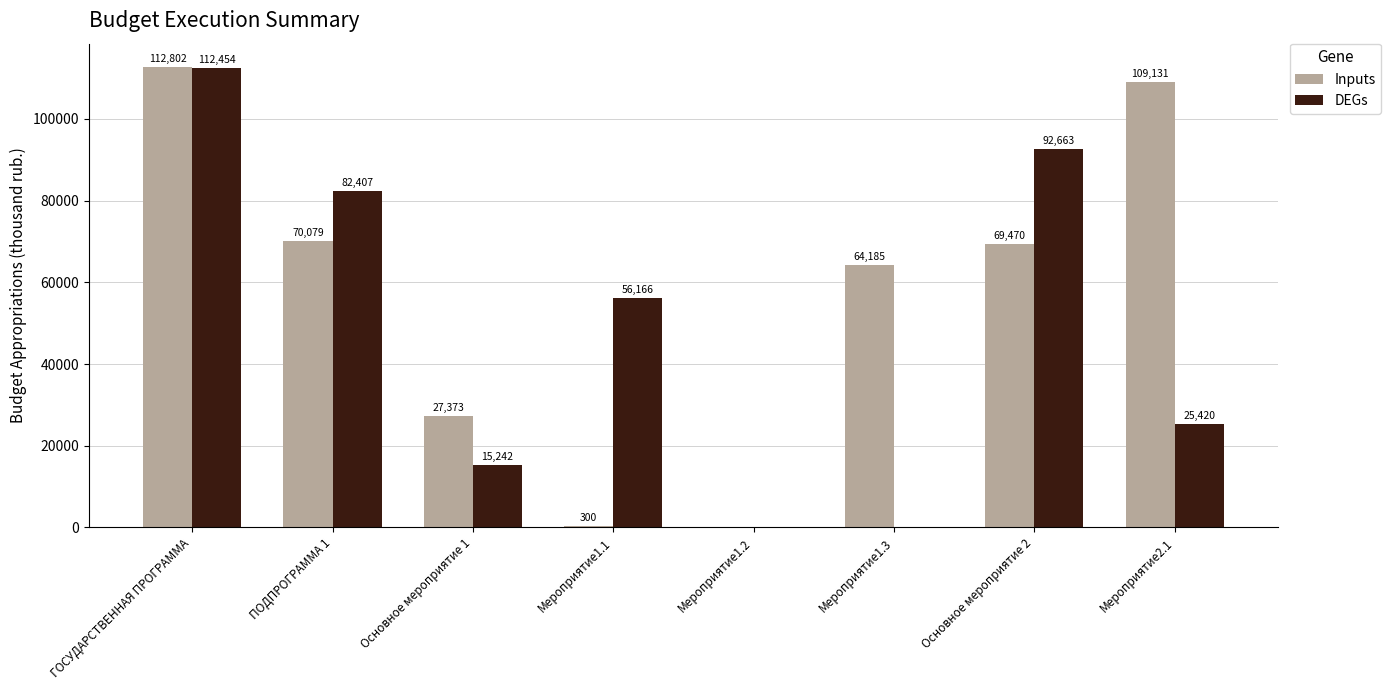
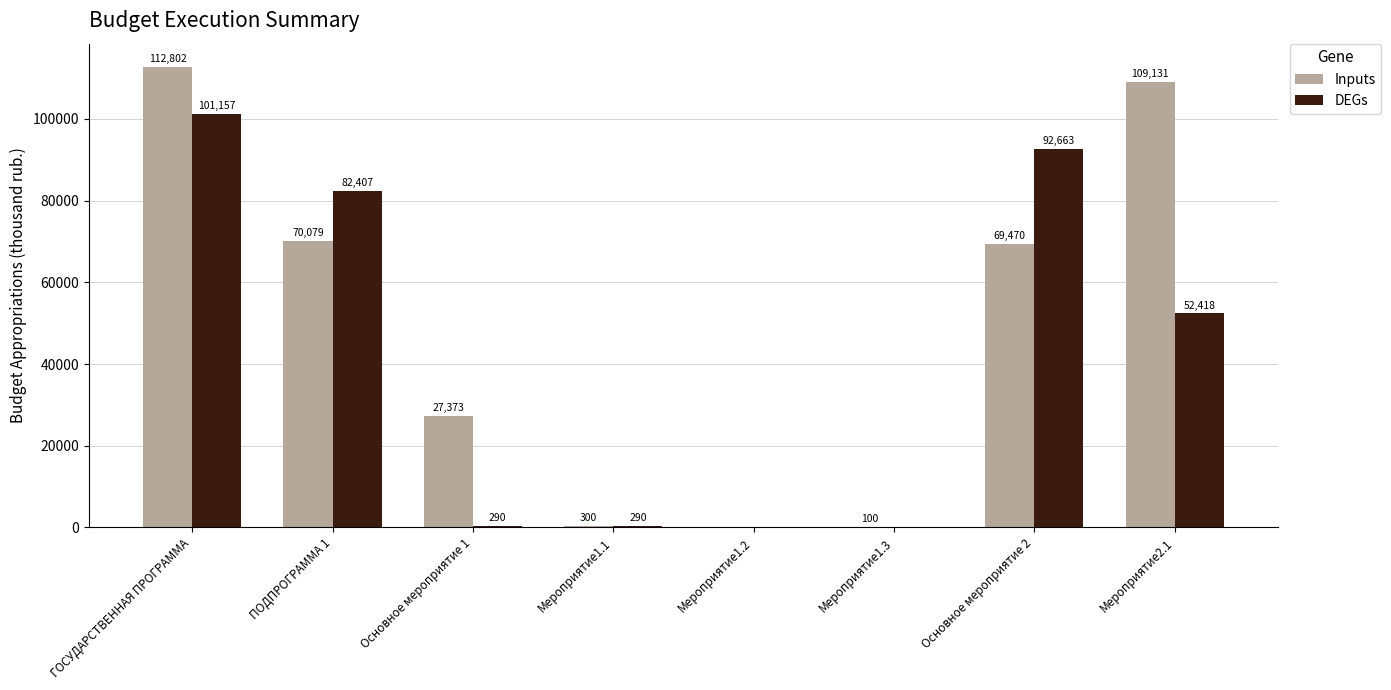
  {
    "Inputs": {
      "ГОСУДАРСТВЕННАЯ ПРОГРАММА": "112,802",
      "ПОДПРОГРАММА 1": "70,079",
      "Основное мероприятие 1": "27,373",
      "Мероприятие1.1": "300",
-     "Мероприятие1.3": "64,185",
+     "Мероприятие1.3": "100",
      "Основное мероприятие 2": "69,470",
      "Мероприятие2.1": "109,131"
    },
    "DEGs": {
-     "ГОСУДАРСТВЕННАЯ ПРОГРАММА": "112,454",
+     "ГОСУДАРСТВЕННАЯ ПРОГРАММА": "101,157",
      "ПОДПРОГРАММА 1": "82,407",
-     "Основное мероприятие 1": "15,242",
-     "Мероприятие1.1": "56,166",
+     "Основное мероприятие 1": "290",
+     "Мероприятие1.1": "290",
      "Основное мероприятие 2": "92,663",
-     "Мероприятие2.1": "25,420"
+     "Мероприятие2.1": "52,418"
    }
  }
